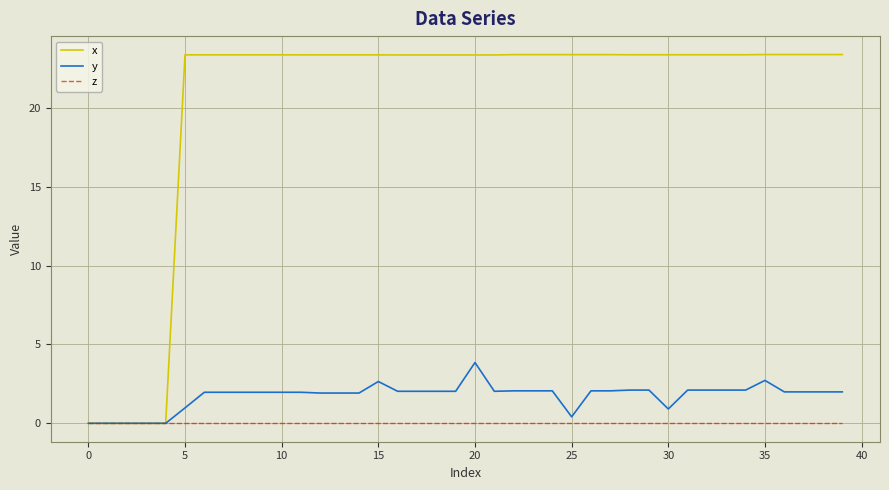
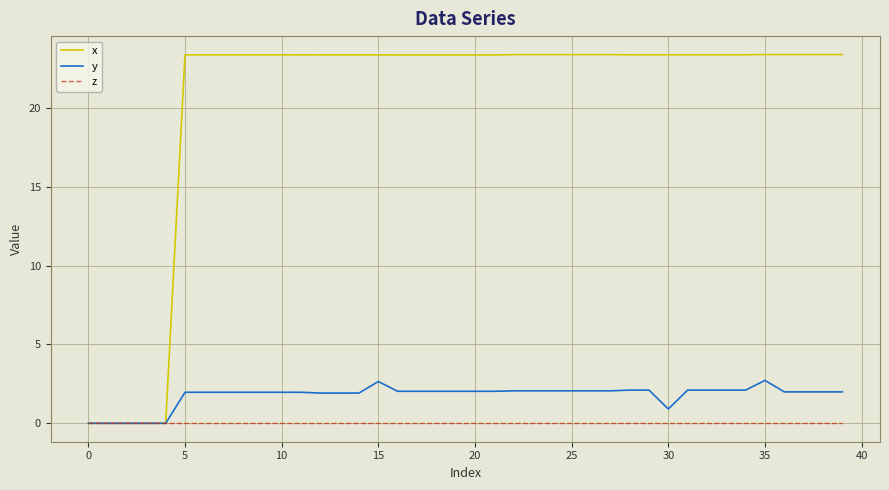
  {
    "x": {
      "5": 23.4,
      "10": 23.4,
      "15": 23.3,
      "20": 23.3,
      "25": 23.4,
      "30": 23.4,
      "35": 23.4
    },
    "y": {
-     "5": 1.0,
+     "5": 2.0,
      "10": 2.0,
      "15": 2.6,
-     "20": 3.8,
-     "25": 0.4,
+     "20": 2.0,
+     "25": 2.1,
      "30": 0.9,
      "35": 2.7
    },
    "z": {
      "5": 0.0,
      "10": 0.0,
      "15": 0.0,
      "20": 0.0,
      "25": 0.0,
      "30": 0.0,
      "35": 0.0
    }
  }
